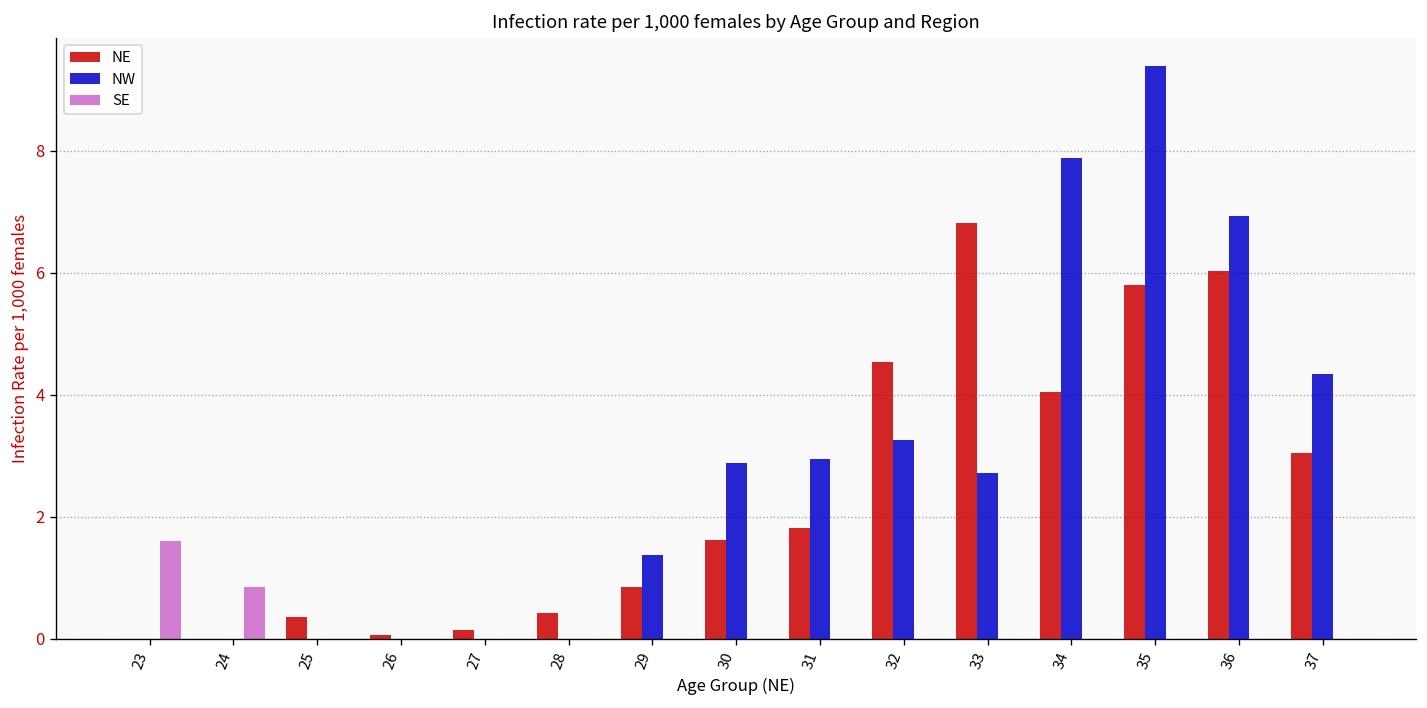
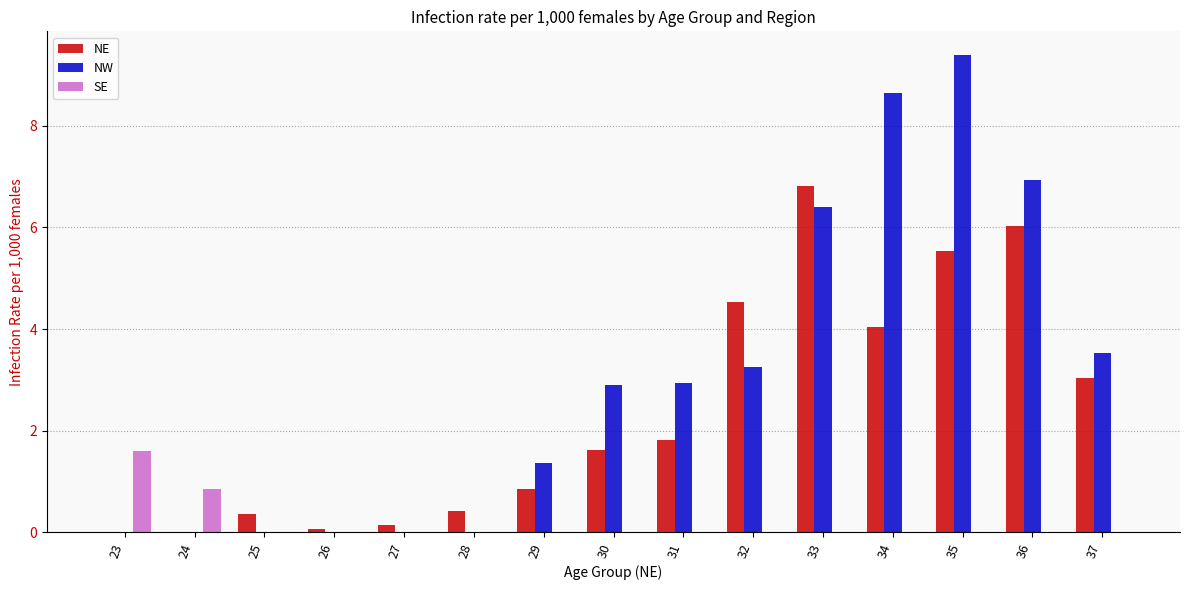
  {
    "NE": {
      "23": 0.0,
      "24": 0.0,
      "25": 0.4,
      "26": 0.1,
      "27": 0.1,
      "28": 0.4,
      "29": 0.9,
      "30": 1.6,
      "31": 1.8,
      "32": 4.5,
      "33": 6.8,
      "34": 4.0,
-     "35": 5.8,
+     "35": 5.5,
      "36": 6.0,
      "37": 3.0
    },
    "NW": {
      "23": 0.0,
      "24": 0.0,
      "25": 0.0,
      "26": 0.0,
      "27": 0.0,
      "28": 0.0,
      "29": 1.4,
      "30": 2.9,
      "31": 2.9,
      "32": 3.3,
-     "33": 2.7,
-     "34": 7.9,
+     "33": 6.4,
+     "34": 8.6,
      "35": 9.4,
      "36": 6.9,
-     "37": 4.3
+     "37": 3.5
    },
    "SE": {
      "23": 1.6,
      "24": 0.9,
      "25": 0.0,
      "26": 0.0,
      "27": 0.0,
      "28": 0.0,
      "29": 0.0,
      "30": 0.0,
      "31": 0.0,
      "32": 0.0,
      "33": 0.0,
      "34": 0.0,
      "35": 0.0,
      "36": 0.0,
      "37": 0.0
    }
  }
